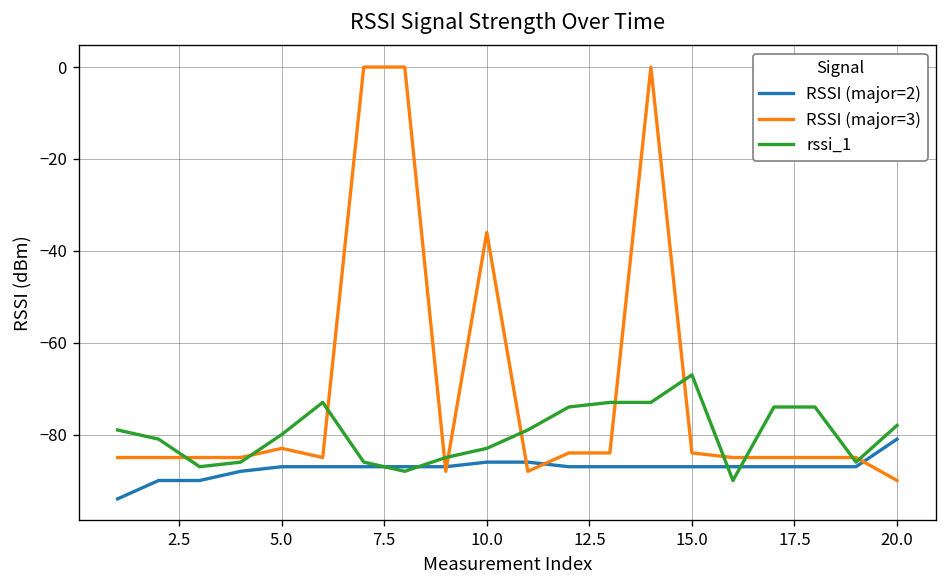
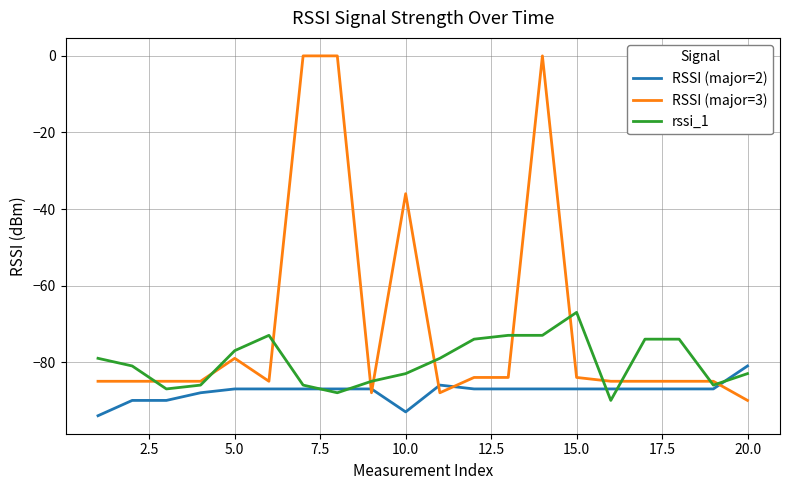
  {
    "RSSI (major=2)": {
      "5.0": -87,
-     "10.0": -86,
+     "10.0": -93,
      "15.0": -87,
      "20.0": -81
    },
    "RSSI (major=3)": {
-     "5.0": -83,
+     "5.0": -79,
      "10.0": -36,
      "15.0": -84,
      "20.0": -90
    },
    "rssi_1": {
-     "5.0": -80,
+     "5.0": -77,
      "10.0": -83,
      "15.0": -67,
-     "20.0": -78
+     "20.0": -83
    }
  }
